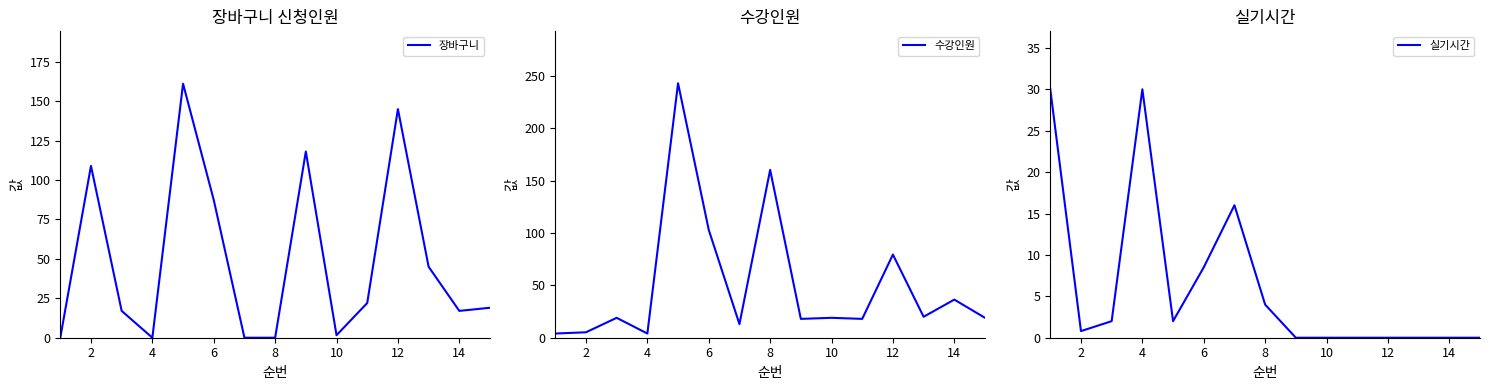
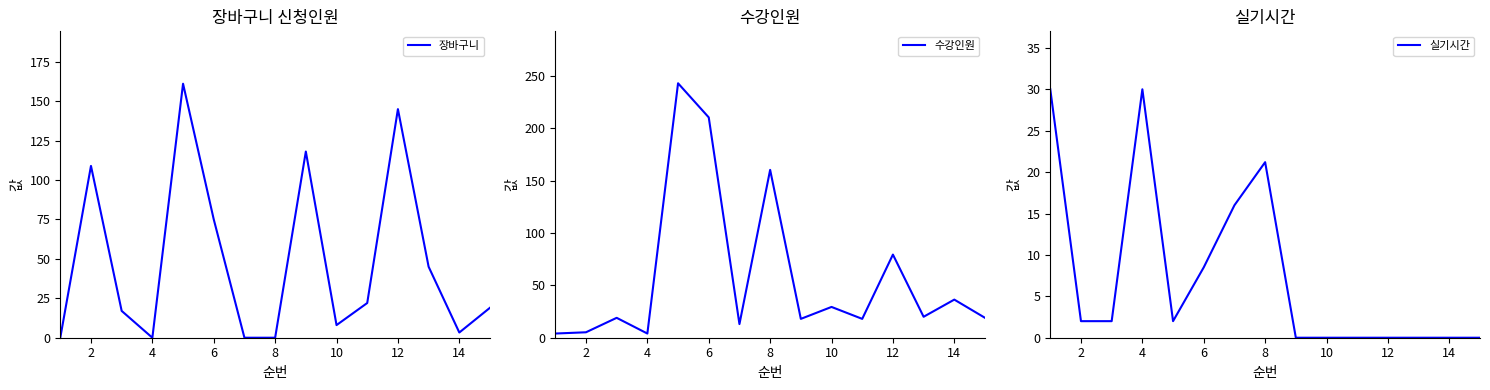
  {
    "장바구니 신청인원": {
      "2": 109,
      "4": 0,
-     "6": 87,
+     "6": 75,
      "8": 0,
-     "10": 2,
+     "10": 8,
      "12": 145,
-     "14": 17
+     "14": 3
    },
    "수강인원": {
      "2": 5,
      "4": 4,
-     "6": 103,
+     "6": 210,
      "8": 160,
-     "10": 19,
+     "10": 29,
      "12": 79,
      "14": 36
    },
    "실기시간": {
-     "2": 1,
+     "2": 2,
      "4": 30,
      "6": 9,
-     "8": 4,
+     "8": 21,
      "10": 0,
      "12": 0,
      "14": 0
    }
  }
